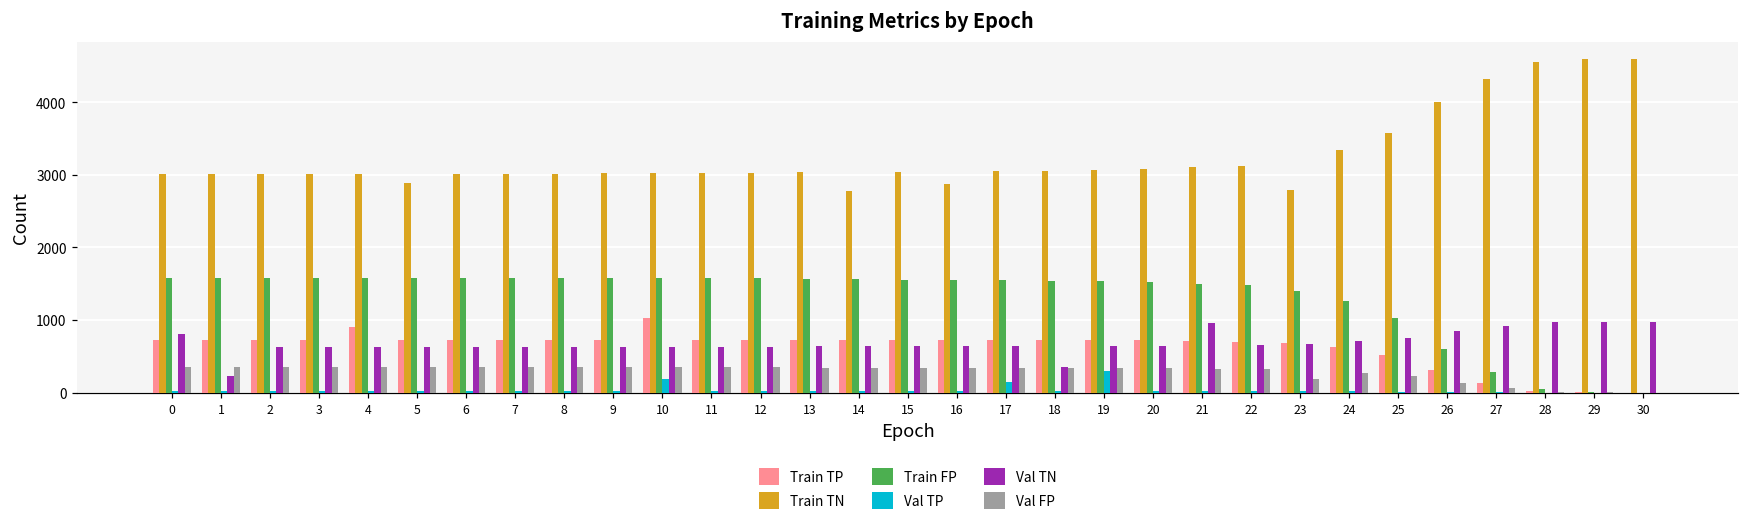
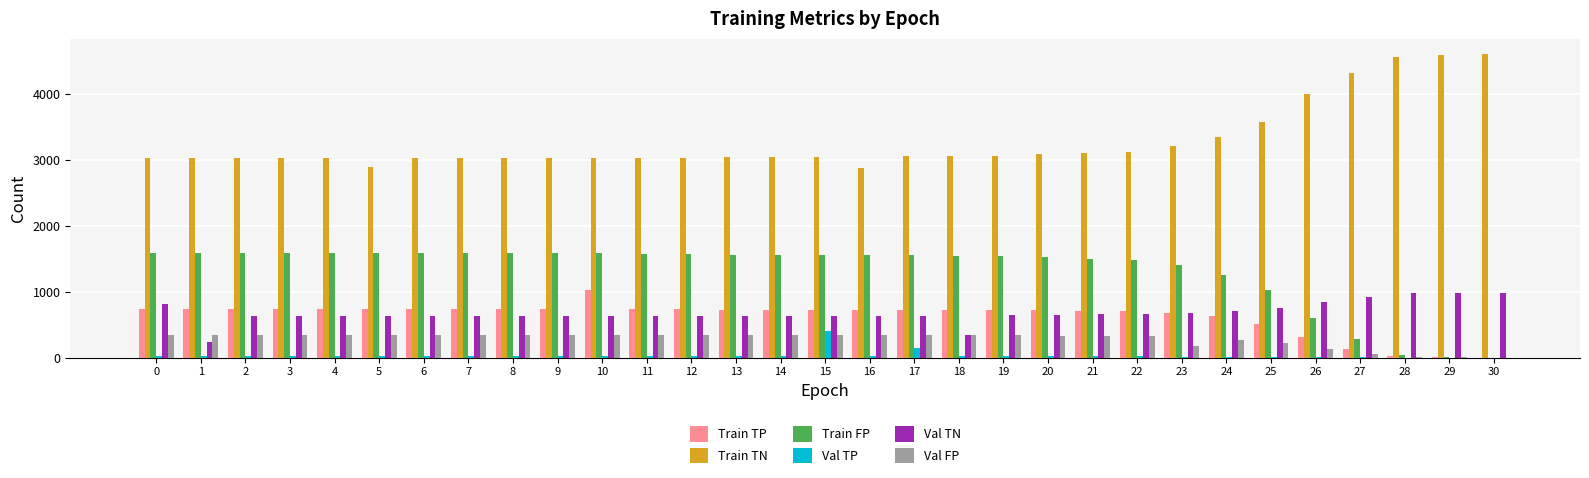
  {
    "Train TP": {
      "0": 700,
      "1": 700,
      "2": 700,
      "3": 700,
-     "4": 900,
+     "4": 700,
      "5": 700,
      "6": 700,
      "7": 700,
      "8": 700,
      "9": 700,
      "10": 1000,
      "11": 700,
      "12": 700,
      "13": 700,
      "14": 700,
      "15": 700,
      "16": 700,
      "17": 700,
      "18": 700,
      "19": 700,
      "20": 700,
      "21": 700,
      "22": 700,
      "23": 700,
      "24": 600,
      "25": 500,
      "26": 300,
      "27": 100,
      "30": 0
    },
    "Train TN": {
      "0": 3000,
      "1": 3000,
      "2": 3000,
      "3": 3000,
      "4": 3000,
      "5": 2900,
      "6": 3000,
      "7": 3000,
      "8": 3000,
      "9": 3000,
      "10": 3000,
      "11": 3000,
      "12": 3000,
      "13": 3000,
-     "14": 2800,
+     "14": 3000,
      "15": 3000,
      "16": 2900,
      "17": 3100,
      "18": 3100,
      "19": 3100,
      "20": 3100,
      "21": 3100,
      "22": 3100,
-     "23": 2800,
+     "23": 3200,
      "24": 3300,
      "25": 3600,
      "26": 4000,
      "27": 4300,
      "28": 4600,
      "29": 4600,
      "30": 4600
    },
    "Train FP": {
      "0": 1600,
      "1": 1600,
      "2": 1600,
      "3": 1600,
      "4": 1600,
      "5": 1600,
      "6": 1600,
      "7": 1600,
      "8": 1600,
      "9": 1600,
      "10": 1600,
      "11": 1600,
      "12": 1600,
      "13": 1600,
      "14": 1600,
      "15": 1600,
      "16": 1600,
      "17": 1500,
      "18": 1500,
      "19": 1500,
      "20": 1500,
      "21": 1500,
      "22": 1500,
      "23": 1400,
      "24": 1300,
      "25": 1000,
      "26": 600,
      "27": 300,
      "28": 0,
      "30": 0
    },
    "Val TP": {
-     "10": 200,
-     "15": 0,
+     "10": 0,
+     "15": 400,
      "17": 200,
-     "19": 300,
+     "19": 0,
      "29": 0,
      "30": 0
    },
    "Val TN": {
      "0": 800,
      "1": 200,
      "2": 600,
      "3": 600,
      "4": 600,
      "5": 600,
      "6": 600,
      "7": 600,
      "8": 600,
      "9": 600,
      "10": 600,
      "11": 600,
      "12": 600,
      "13": 600,
      "14": 600,
      "15": 600,
      "16": 600,
      "17": 600,
      "18": 400,
      "19": 600,
      "20": 600,
-     "21": 1000,
+     "21": 700,
      "22": 700,
      "23": 700,
      "24": 700,
      "25": 800,
      "26": 900,
      "27": 900,
      "28": 1000,
      "29": 1000,
      "30": 1000
    },
    "Val FP": {
      "0": 300,
      "1": 300,
      "2": 300,
      "3": 300,
      "4": 300,
      "5": 300,
      "6": 300,
      "7": 300,
      "8": 300,
      "9": 300,
      "10": 300,
      "11": 300,
      "12": 300,
      "13": 300,
      "14": 300,
      "15": 300,
      "16": 300,
      "17": 300,
      "18": 300,
      "19": 300,
      "20": 300,
      "21": 300,
      "22": 300,
      "23": 200,
      "24": 300,
      "25": 200,
      "26": 100,
      "27": 100,
      "30": 0
    }
  }
